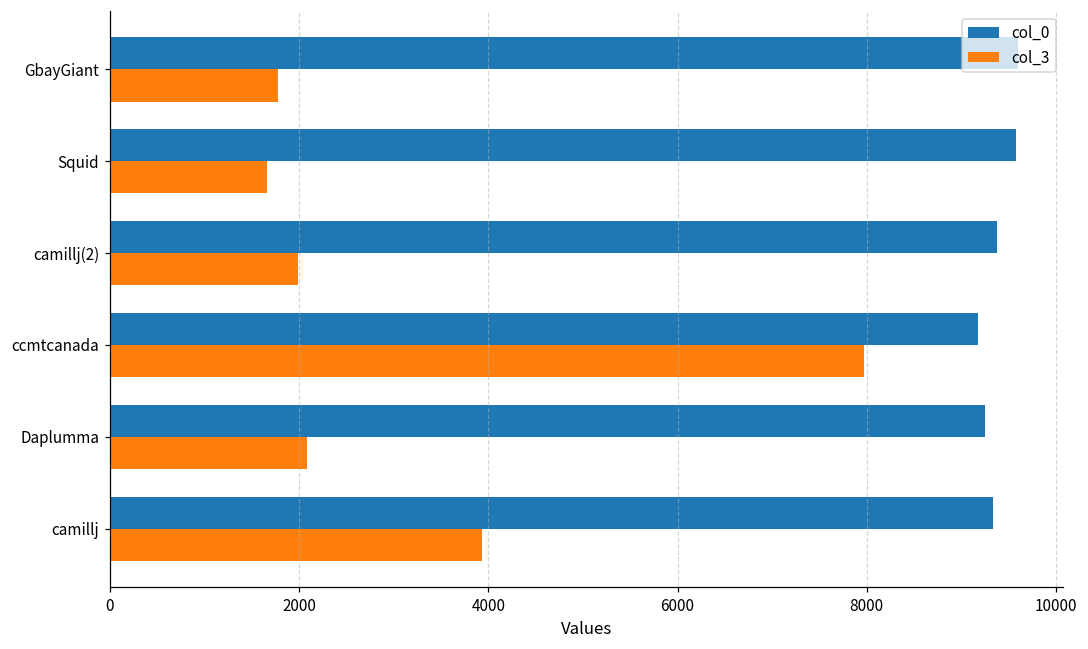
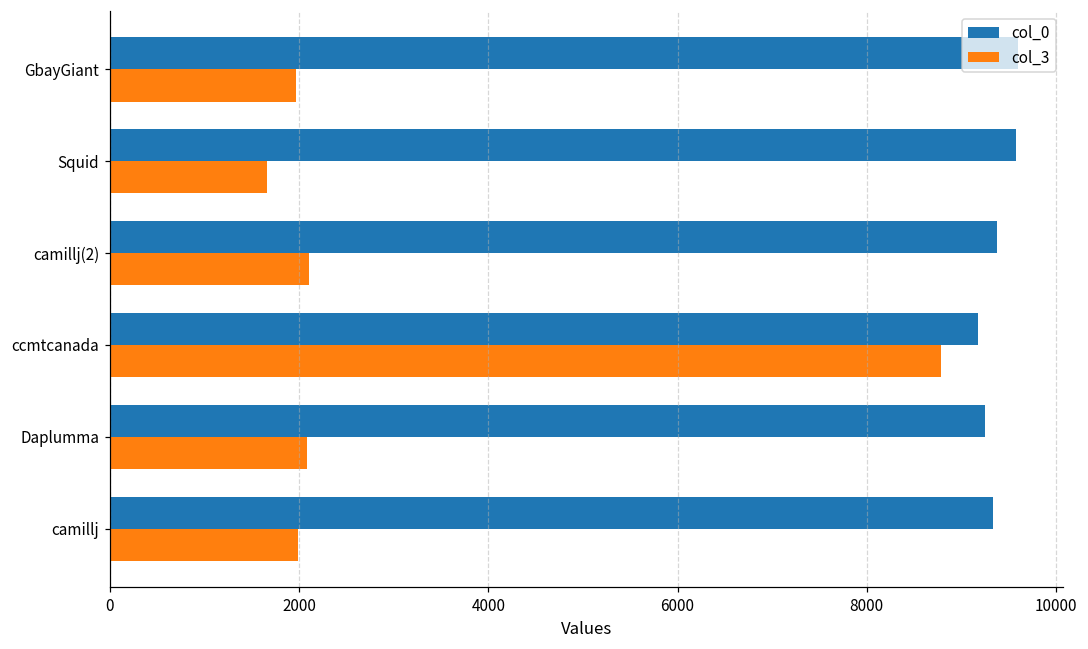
  {
    "col_0": {
      "Squid": 9600,
      "camillj(2)": 9400,
      "ccmtcanada": 9200,
      "Daplumma": 9300,
      "camillj": 9300
    },
    "col_3": {
-     "GbayGiant": 1800,
+     "GbayGiant": 2000,
      "Squid": 1700,
-     "camillj(2)": 2000,
-     "ccmtcanada": 8000,
+     "camillj(2)": 2100,
+     "ccmtcanada": 8800,
      "Daplumma": 2100,
-     "camillj": 3900
+     "camillj": 2000
    }
  }
